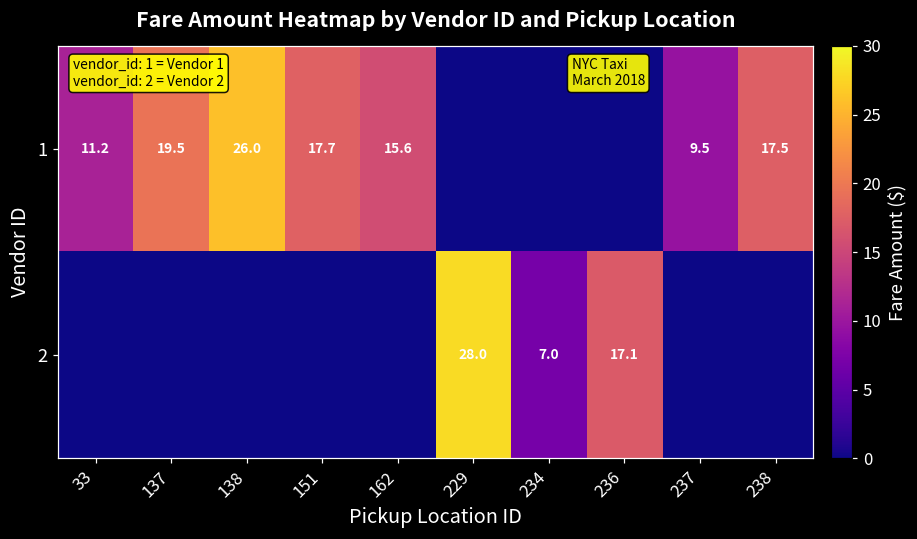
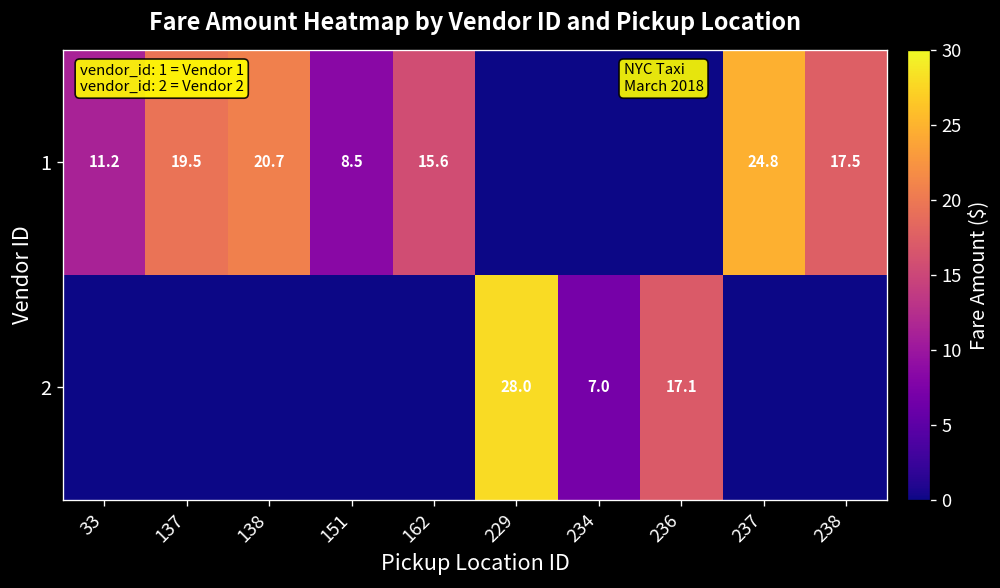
  {
    "1": {
      "33": 11.2,
      "137": 19.5,
-     "138": 26.0,
-     "151": 17.7,
+     "138": 20.7,
+     "151": 8.5,
      "162": 15.6,
-     "237": 9.5,
+     "237": 24.8,
      "238": 17.5
    },
    "2": {
      "229": 28.0,
      "234": 7.0,
      "236": 17.1
    }
  }
